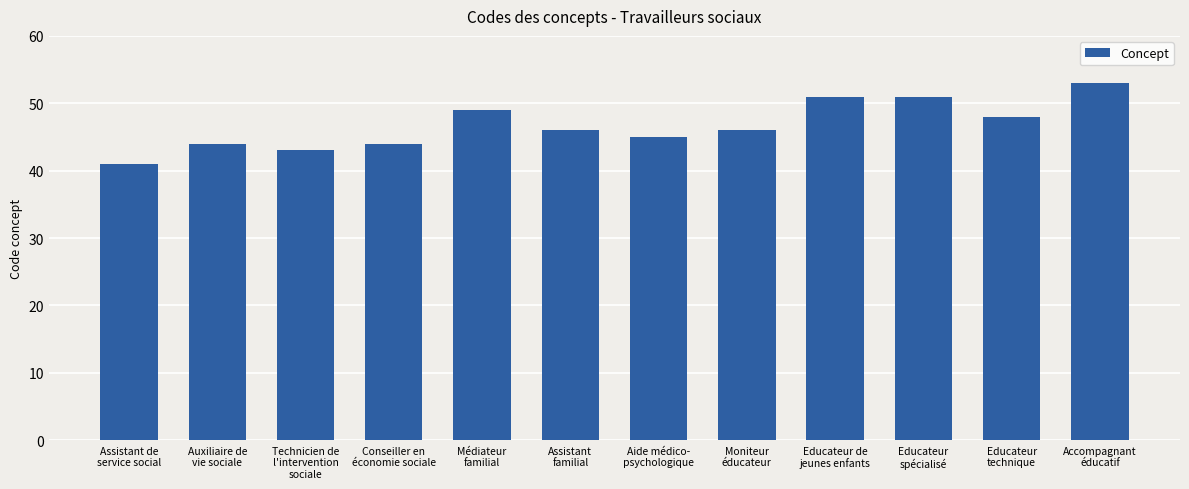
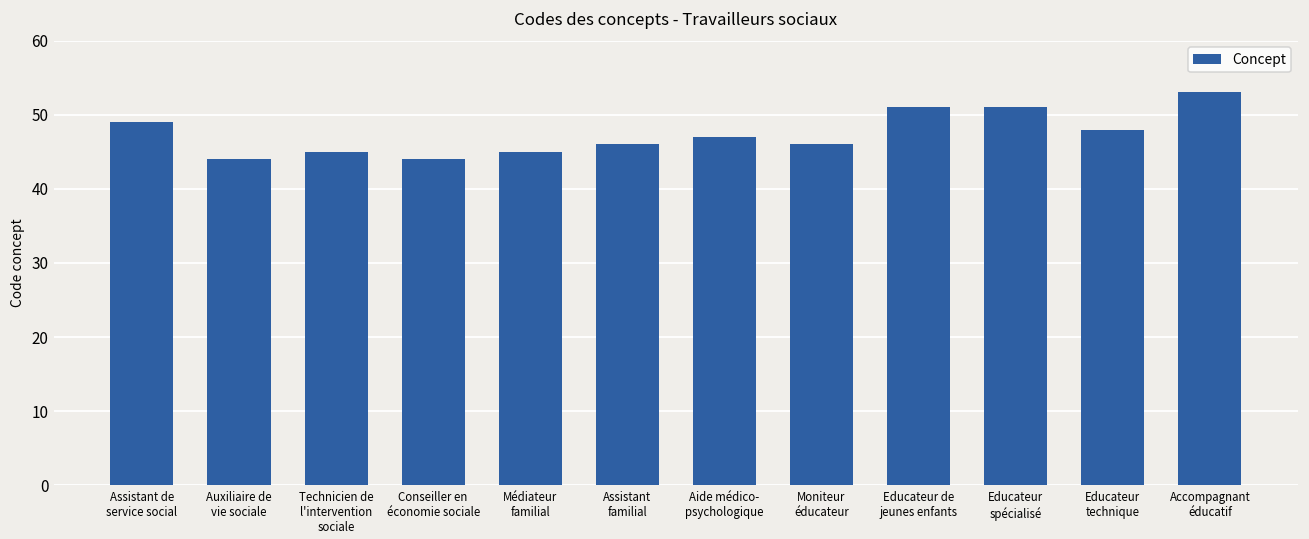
  {
-   "Assistant de service social": 41,
+   "Assistant de service social": 49,
    "Auxiliaire de vie sociale": 44,
-   "Technicien de l'intervention sociale": 43,
+   "Technicien de l'intervention sociale": 45,
    "Conseiller en économie sociale": 44,
-   "Médiateur familial": 49,
+   "Médiateur familial": 45,
    "Assistant familial": 46,
-   "Aide médico- psychologique": 45,
+   "Aide médico- psychologique": 47,
    "Moniteur éducateur": 46,
    "Educateur de jeunes enfants": 51,
    "Educateur spécialisé": 51,
    "Educateur technique": 48,
    "Accompagnant éducatif": 53
  }
